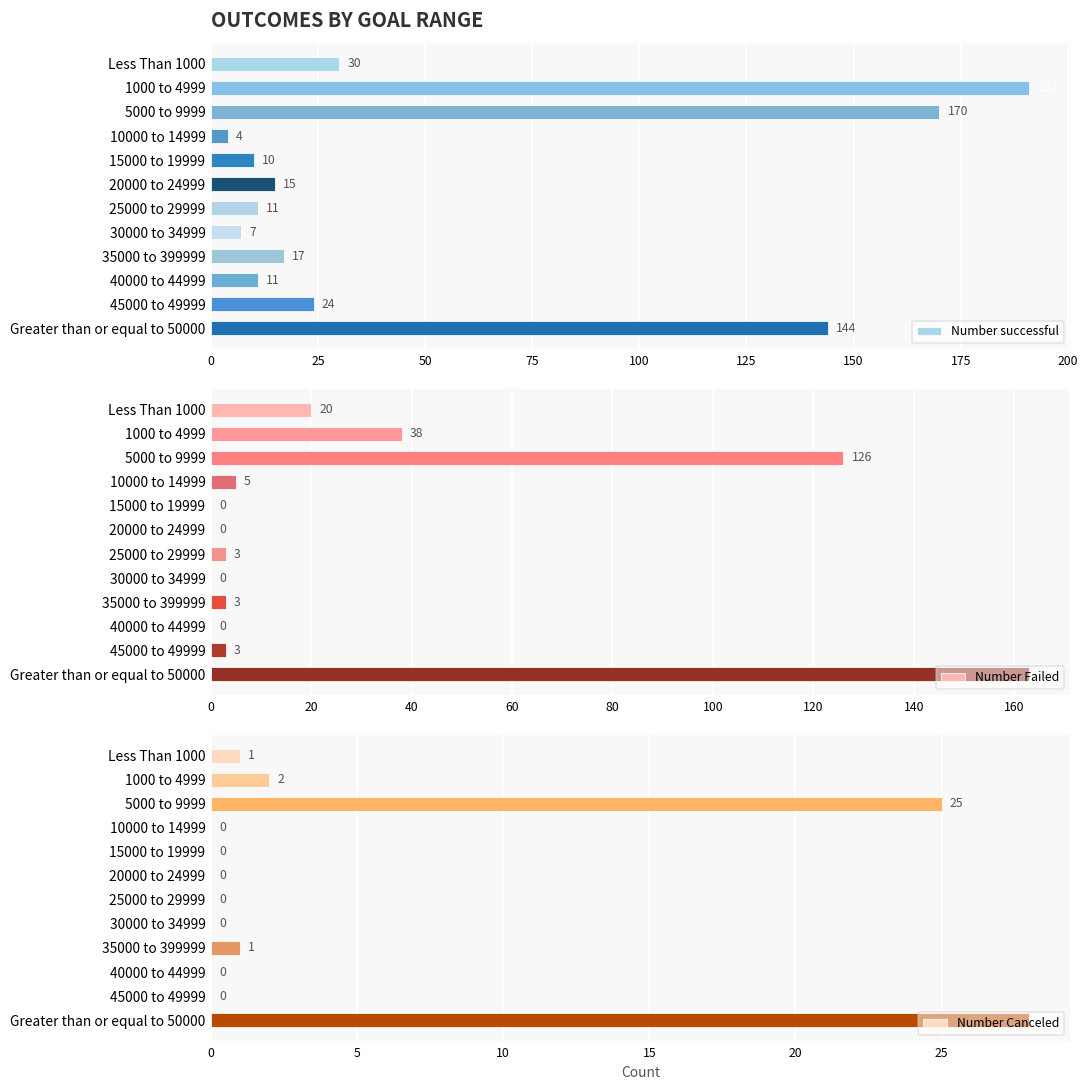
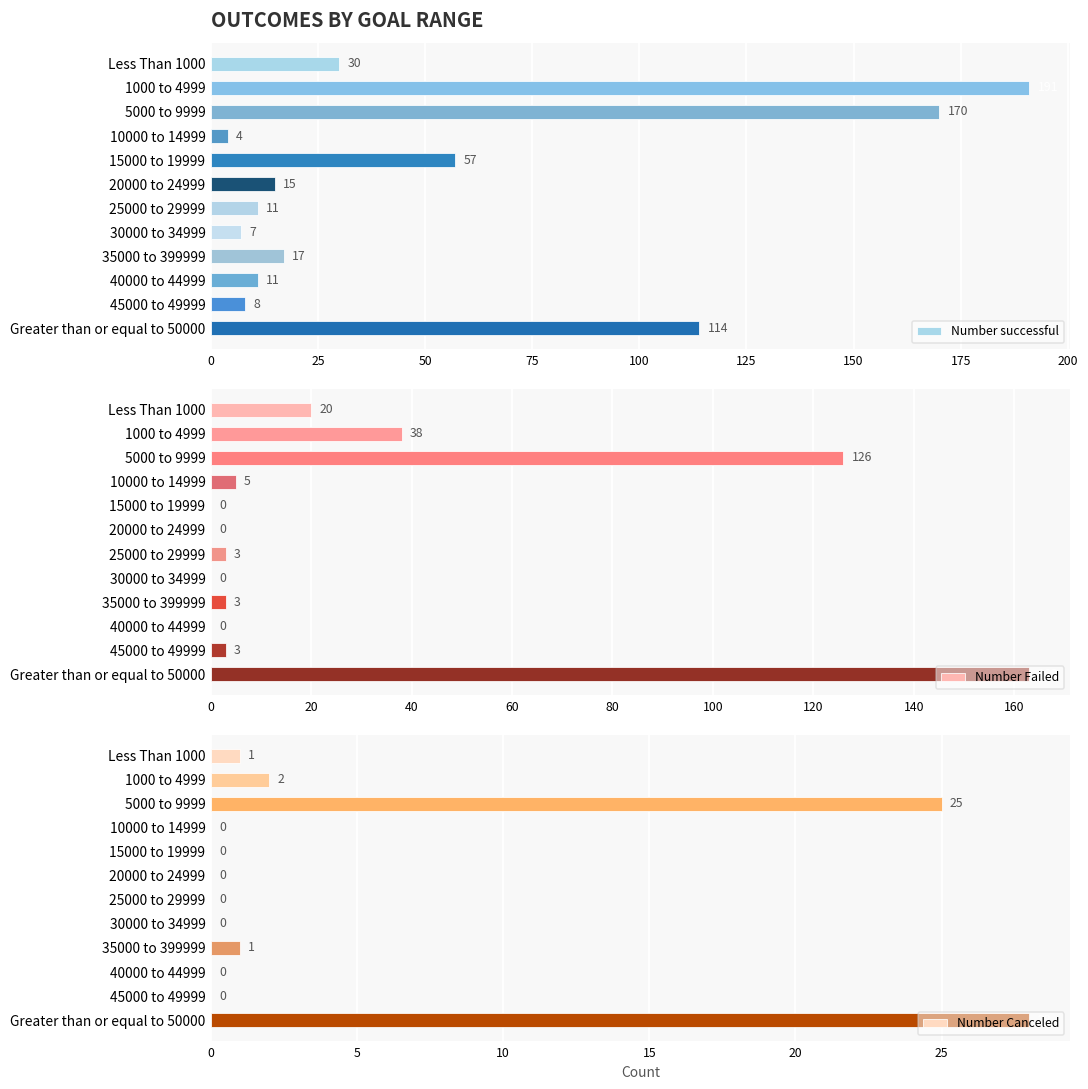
  {
    "OUTCOMES BY GOAL RANGE": {
      "Less Than 1000": 30,
      "5000 to 9999": 170,
      "10000 to 14999": 4,
-     "15000 to 19999": 10,
+     "15000 to 19999": 57,
      "20000 to 24999": 15,
      "25000 to 29999": 11,
      "30000 to 34999": 7,
      "35000 to 399999": 17,
      "40000 to 44999": 11,
-     "45000 to 49999": 24,
-     "Greater than or equal to 50000": 144
+     "45000 to 49999": 8,
+     "Greater than or equal to 50000": 114
    }
  }
